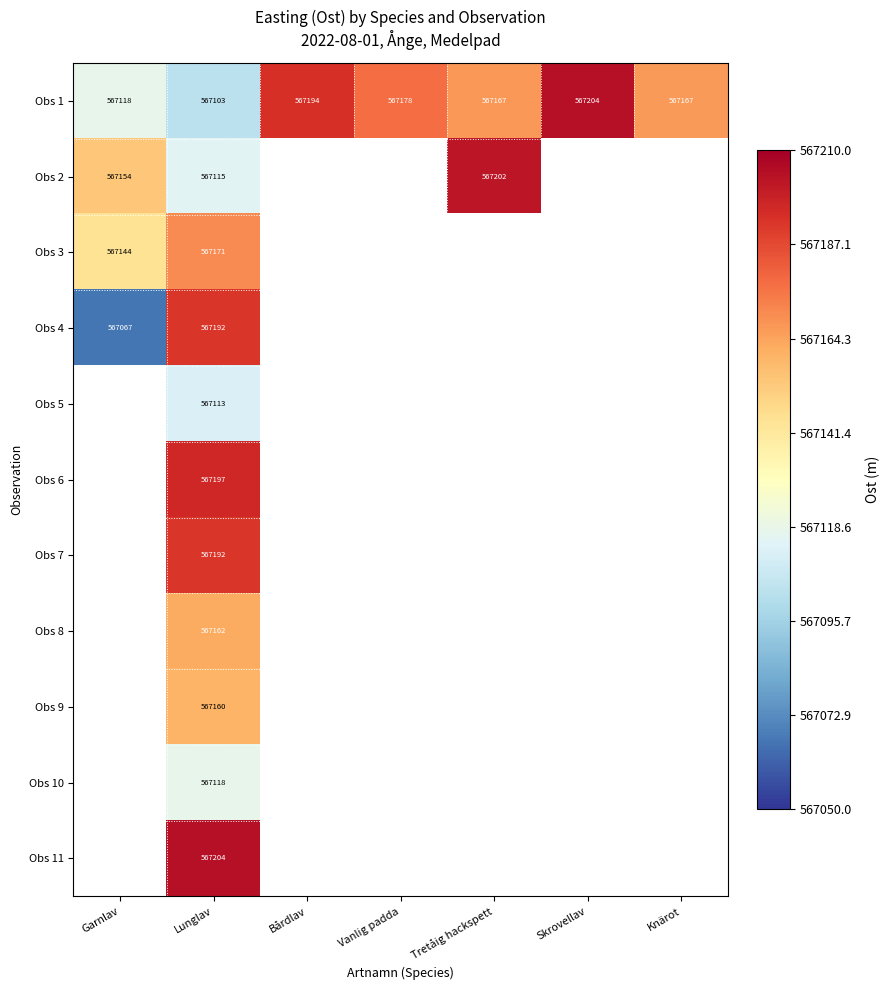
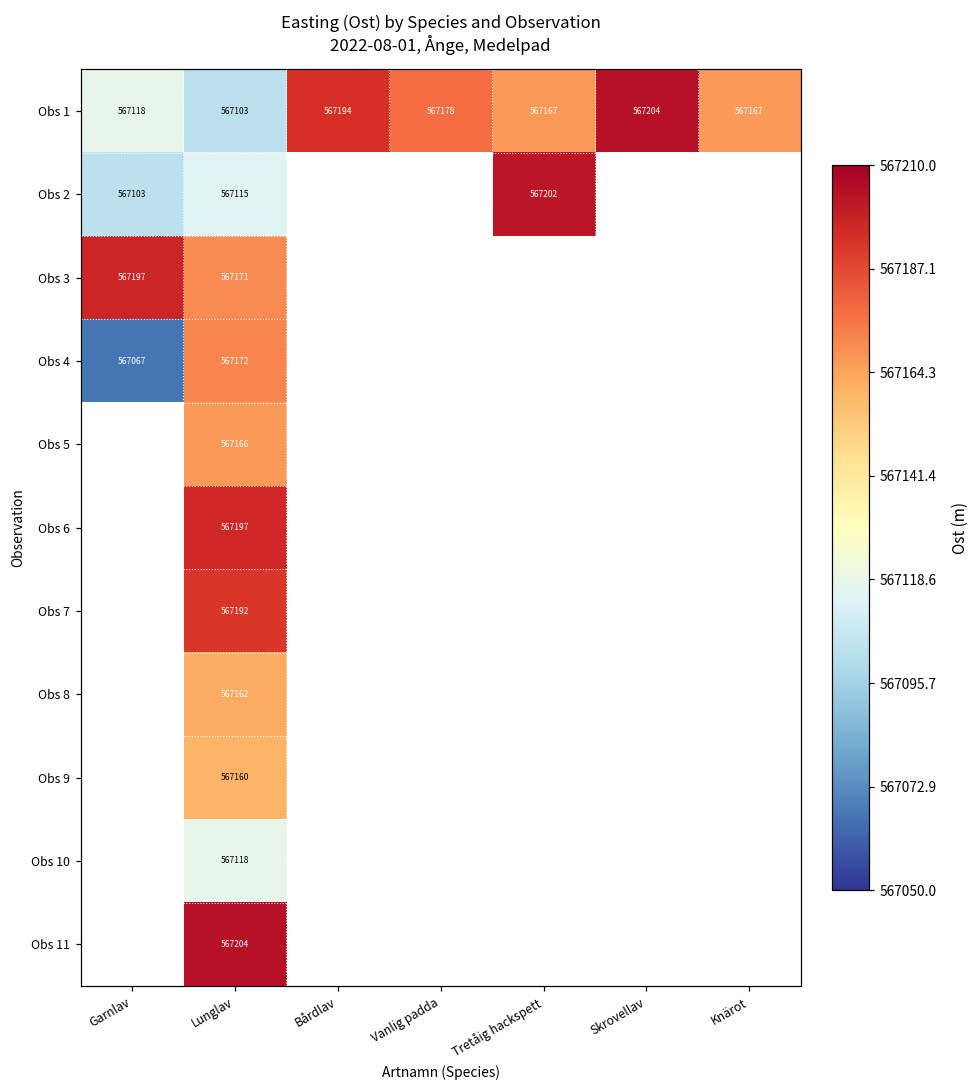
  {
    "Obs 1": {
      "Garnlav": 567118,
      "Lunglav": 567103,
      "Bårdlav": 567194,
      "Vanlig padda": 567178,
      "Tretåig hackspett": 567167,
      "Skrovellav": 567204,
      "Knärot": 567167
    },
    "Obs 2": {
-     "Garnlav": 567154,
+     "Garnlav": 567103,
      "Lunglav": 567115,
      "Tretåig hackspett": 567202
    },
    "Obs 3": {
-     "Garnlav": 567144,
+     "Garnlav": 567197,
      "Lunglav": 567171
    },
    "Obs 4": {
      "Garnlav": 567067,
-     "Lunglav": 567192
+     "Lunglav": 567172
    },
    "Obs 5": {
-     "Lunglav": 567113
+     "Lunglav": 567166
    },
    "Obs 6": {
      "Lunglav": 567197
    },
    "Obs 7": {
      "Lunglav": 567192
    },
    "Obs 8": {
      "Lunglav": 567162
    },
    "Obs 9": {
      "Lunglav": 567160
    },
    "Obs 10": {
      "Lunglav": 567118
    },
    "Obs 11": {
      "Lunglav": 567204
    }
  }
